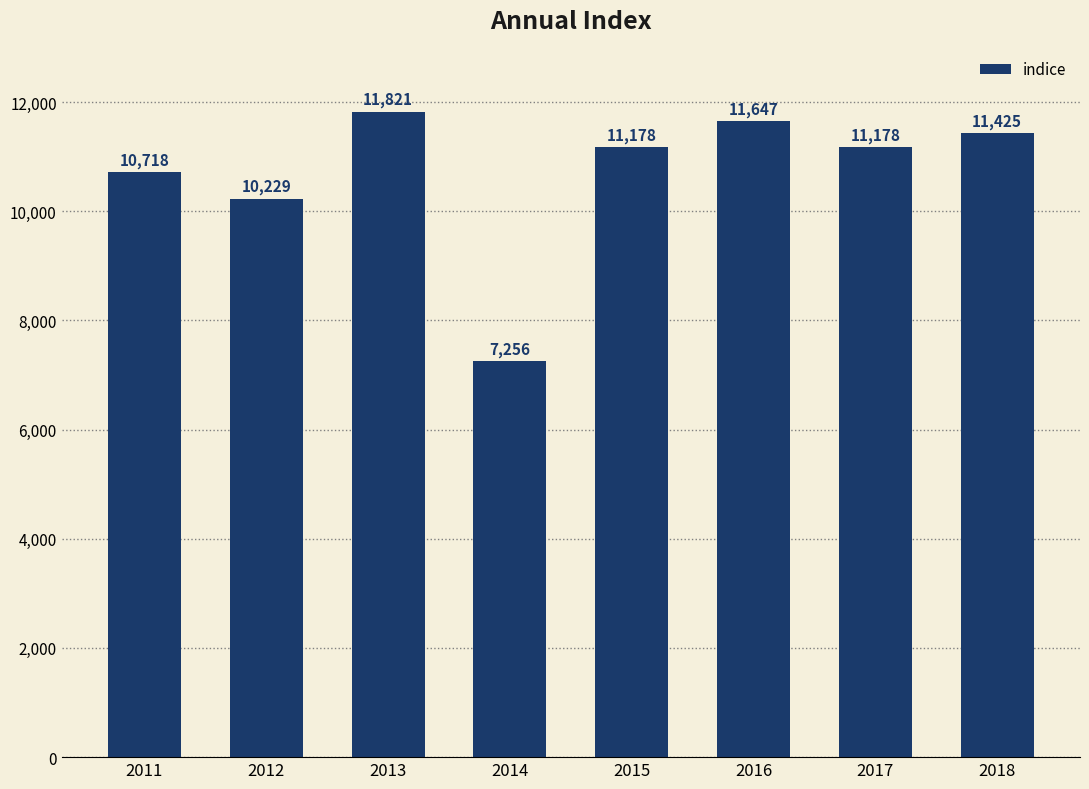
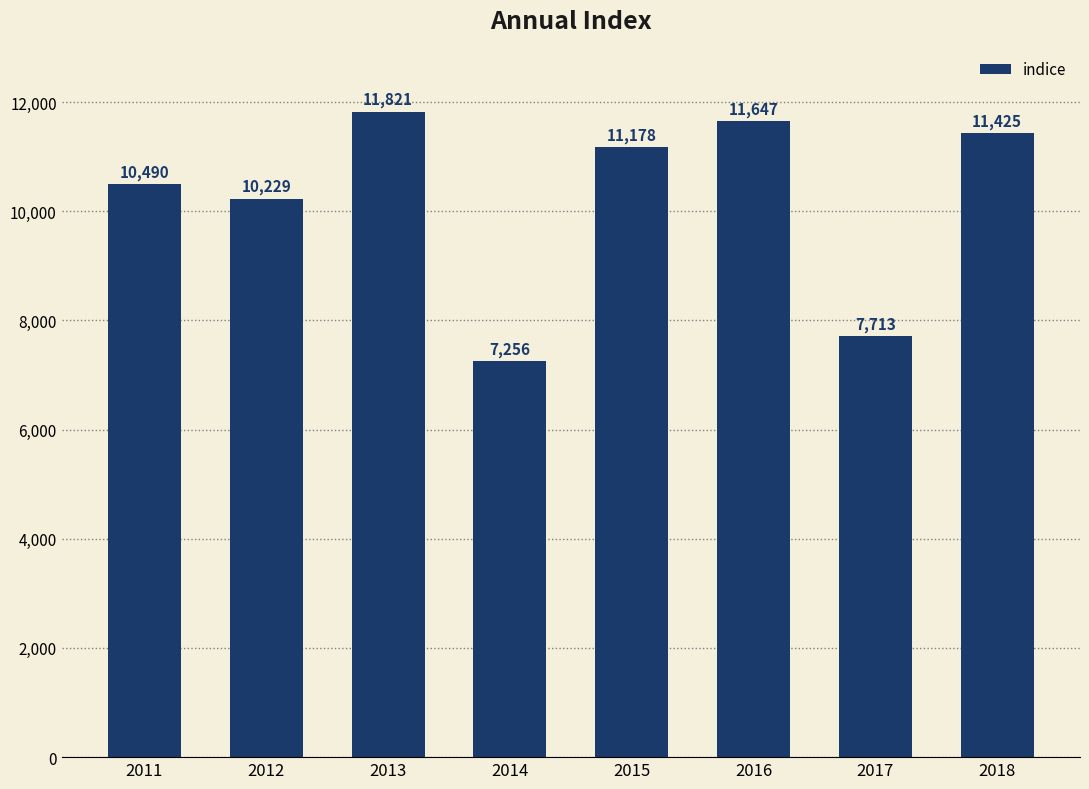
  {
-   "2011": "10,718",
+   "2011": "10,490",
    "2012": "10,229",
    "2013": "11,821",
    "2014": "7,256",
    "2015": "11,178",
    "2016": "11,647",
-   "2017": "11,178",
+   "2017": "7,713",
    "2018": "11,425"
  }
